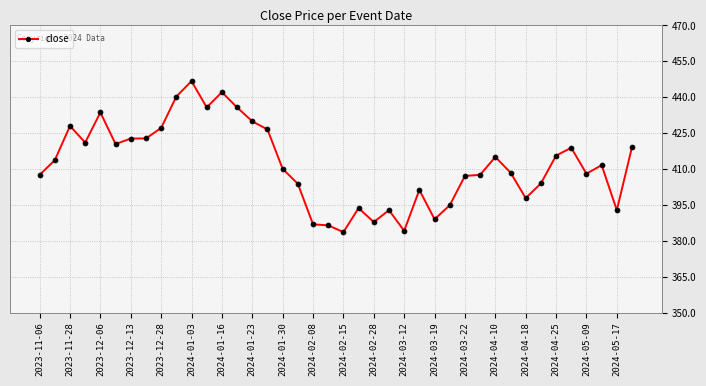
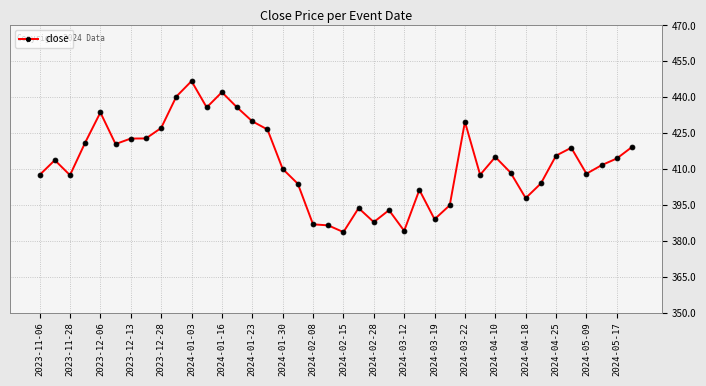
  {
    "2023-11-06": 408,
-   "2023-11-28": 428,
+   "2023-11-28": 407,
    "2023-12-06": 434,
    "2023-12-13": 423,
    "2023-12-28": 427,
    "2024-01-03": 447,
    "2024-01-16": 442,
    "2024-01-23": 430,
    "2024-01-30": 410,
    "2024-02-08": 387,
    "2024-02-15": 384,
    "2024-02-28": 388,
    "2024-03-12": 384,
    "2024-03-19": 389,
-   "2024-03-22": 407,
+   "2024-03-22": 430,
    "2024-04-10": 415,
    "2024-04-18": 398,
    "2024-04-25": 416,
    "2024-05-09": 408,
-   "2024-05-17": 393
+   "2024-05-17": 414
  }
